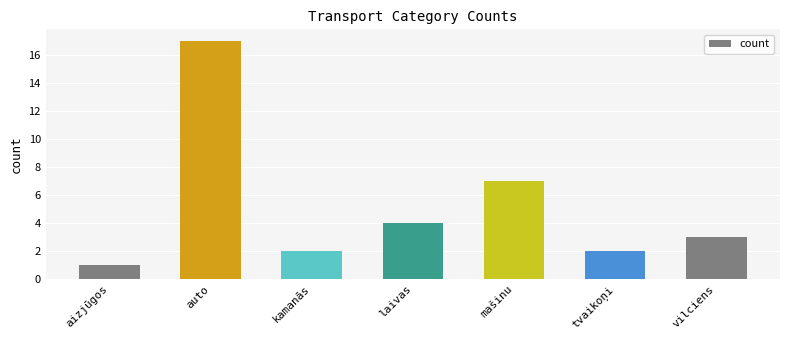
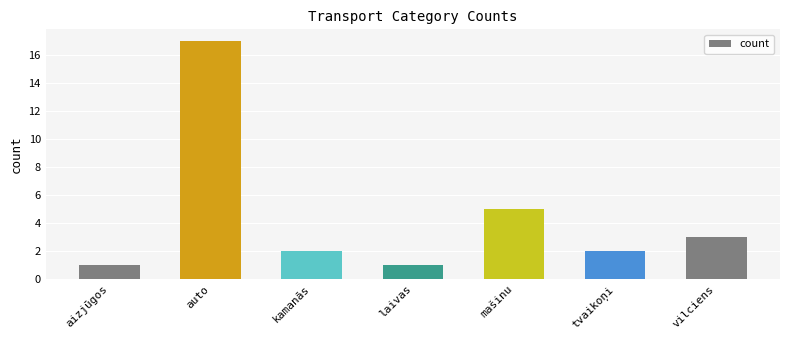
  {
    "aizjūgos": 1,
    "auto": 17,
    "kamanās": 2,
-   "laivas": 4,
-   "mašinu": 7,
+   "laivas": 1,
+   "mašinu": 5,
    "tvaikoņi": 2,
    "vilciens": 3
  }
